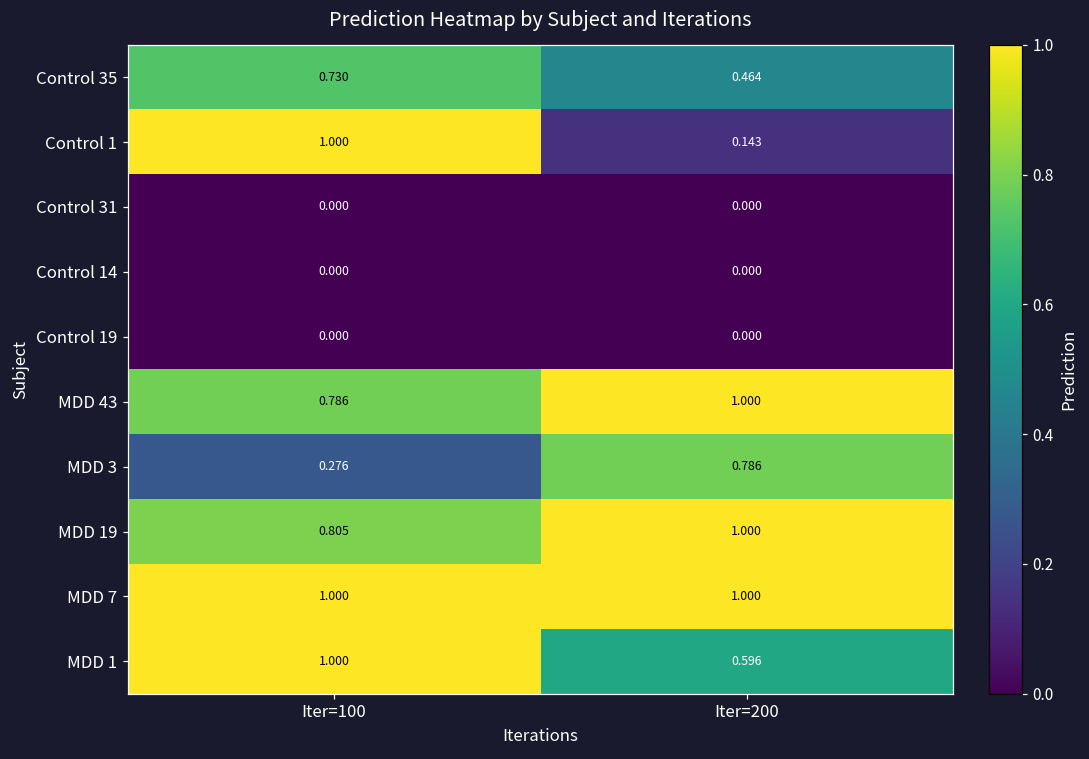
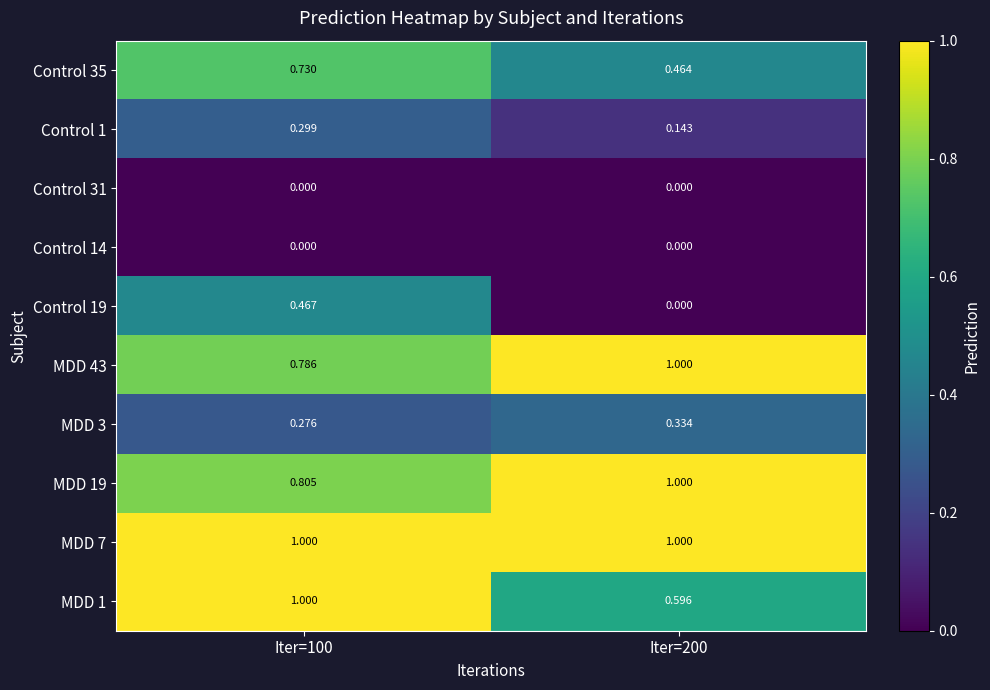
  {
    "Control 35": {
      "Iter=100": 0.730,
      "Iter=200": 0.464
    },
    "Control 1": {
-     "Iter=100": 1.000,
+     "Iter=100": 0.299,
      "Iter=200": 0.143
    },
    "Control 31": {
      "Iter=100": 0.000,
      "Iter=200": 0.000
    },
    "Control 14": {
      "Iter=100": 0.000,
      "Iter=200": 0.000
    },
    "Control 19": {
-     "Iter=100": 0.000,
+     "Iter=100": 0.467,
      "Iter=200": 0.000
    },
    "MDD 43": {
      "Iter=100": 0.786,
      "Iter=200": 1.000
    },
    "MDD 3": {
      "Iter=100": 0.276,
-     "Iter=200": 0.786
+     "Iter=200": 0.334
    },
    "MDD 19": {
      "Iter=100": 0.805,
      "Iter=200": 1.000
    },
    "MDD 7": {
      "Iter=100": 1.000,
      "Iter=200": 1.000
    },
    "MDD 1": {
      "Iter=100": 1.000,
      "Iter=200": 0.596
    }
  }
